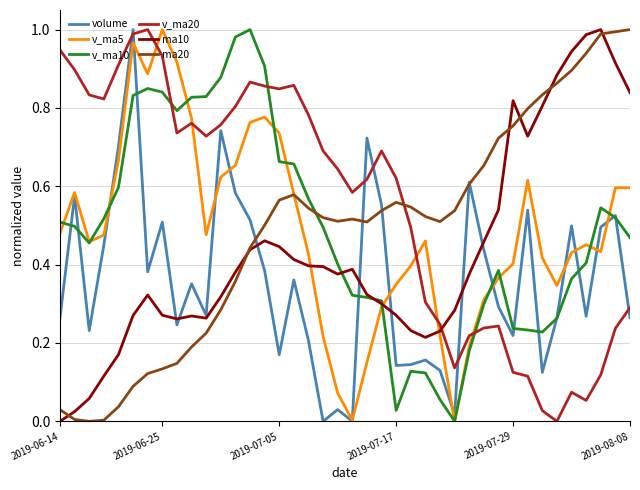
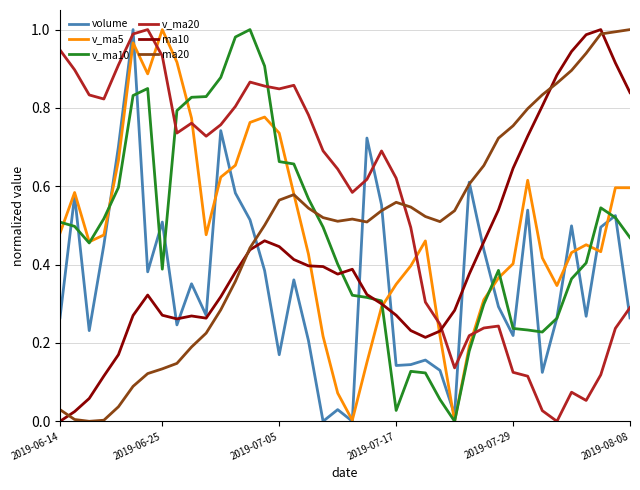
  {
    "volume": {
      "2019-06-14": 0.26,
      "2019-06-25": 0.51,
      "2019-07-05": 0.17,
      "2019-07-17": 0.14,
      "2019-07-29": 0.22,
      "2019-08-08": 0.26
    },
    "v_ma5": {
      "2019-06-14": 0.48,
      "2019-06-25": 1.00,
      "2019-07-05": 0.74,
      "2019-07-17": 0.35,
      "2019-07-29": 0.40,
      "2019-08-08": 0.60
    },
    "v_ma10": {
      "2019-06-14": 0.51,
-     "2019-06-25": 0.84,
+     "2019-06-25": 0.39,
      "2019-07-05": 0.66,
      "2019-07-17": 0.03,
      "2019-07-29": 0.24,
      "2019-08-08": 0.47
    },
    "ma10": {
      "2019-06-14": 0.00,
      "2019-06-25": 0.27,
      "2019-07-05": 0.45,
      "2019-07-17": 0.27,
-     "2019-07-29": 0.82,
+     "2019-07-29": 0.65,
      "2019-08-08": 0.84
    }
  }
